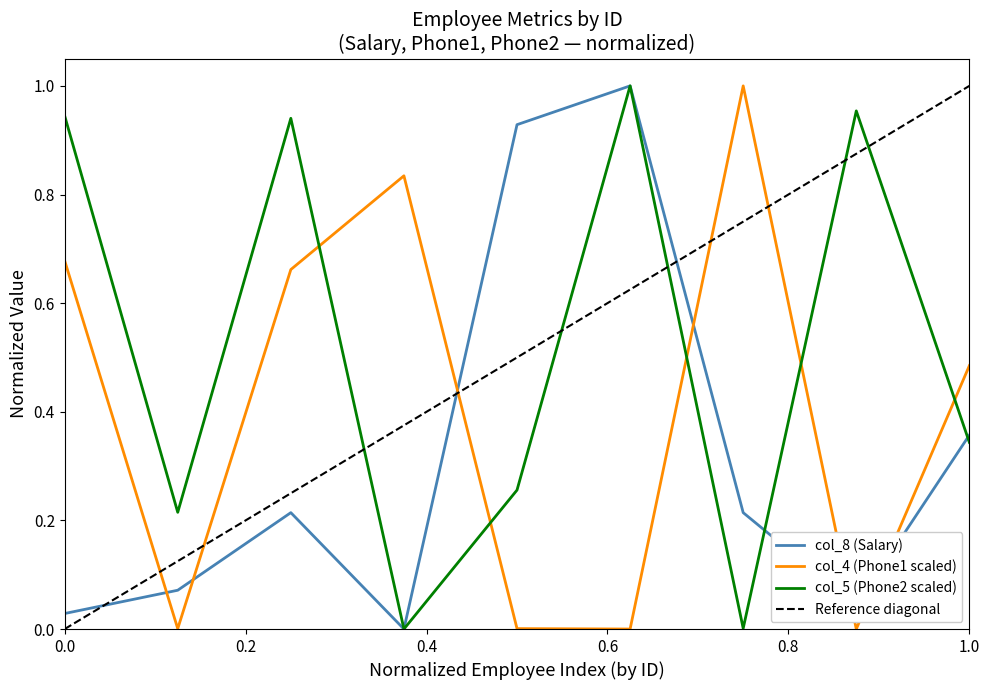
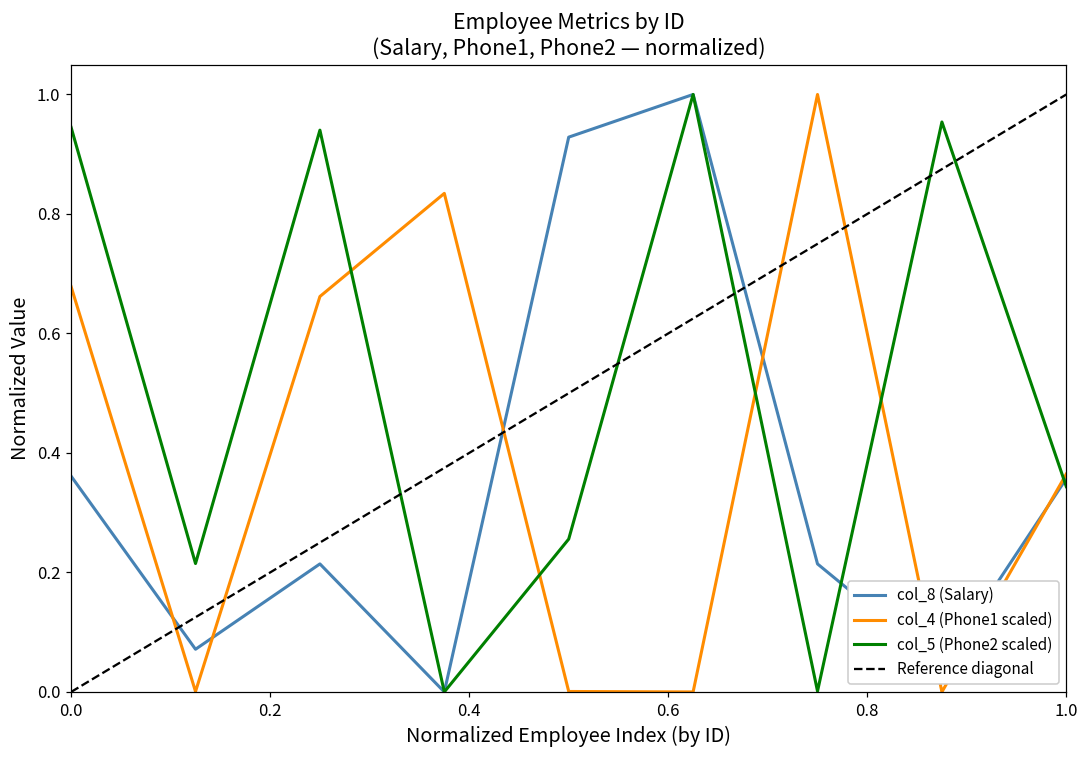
  {
    "col_8 (Salary)": {
-     "0.0": 0.03,
+     "0.0": 0.36,
      "1.0": 0.36
    },
    "col_4 (Phone1 scaled)": {
      "0.0": 0.68,
-     "1.0": 0.48
+     "1.0": 0.36
    },
    "col_5 (Phone2 scaled)": {
      "0.0": 0.94,
      "1.0": 0.34
    },
    "Reference diagonal": {
      "0.0": 0.00,
      "1.0": 1.00
    }
  }
